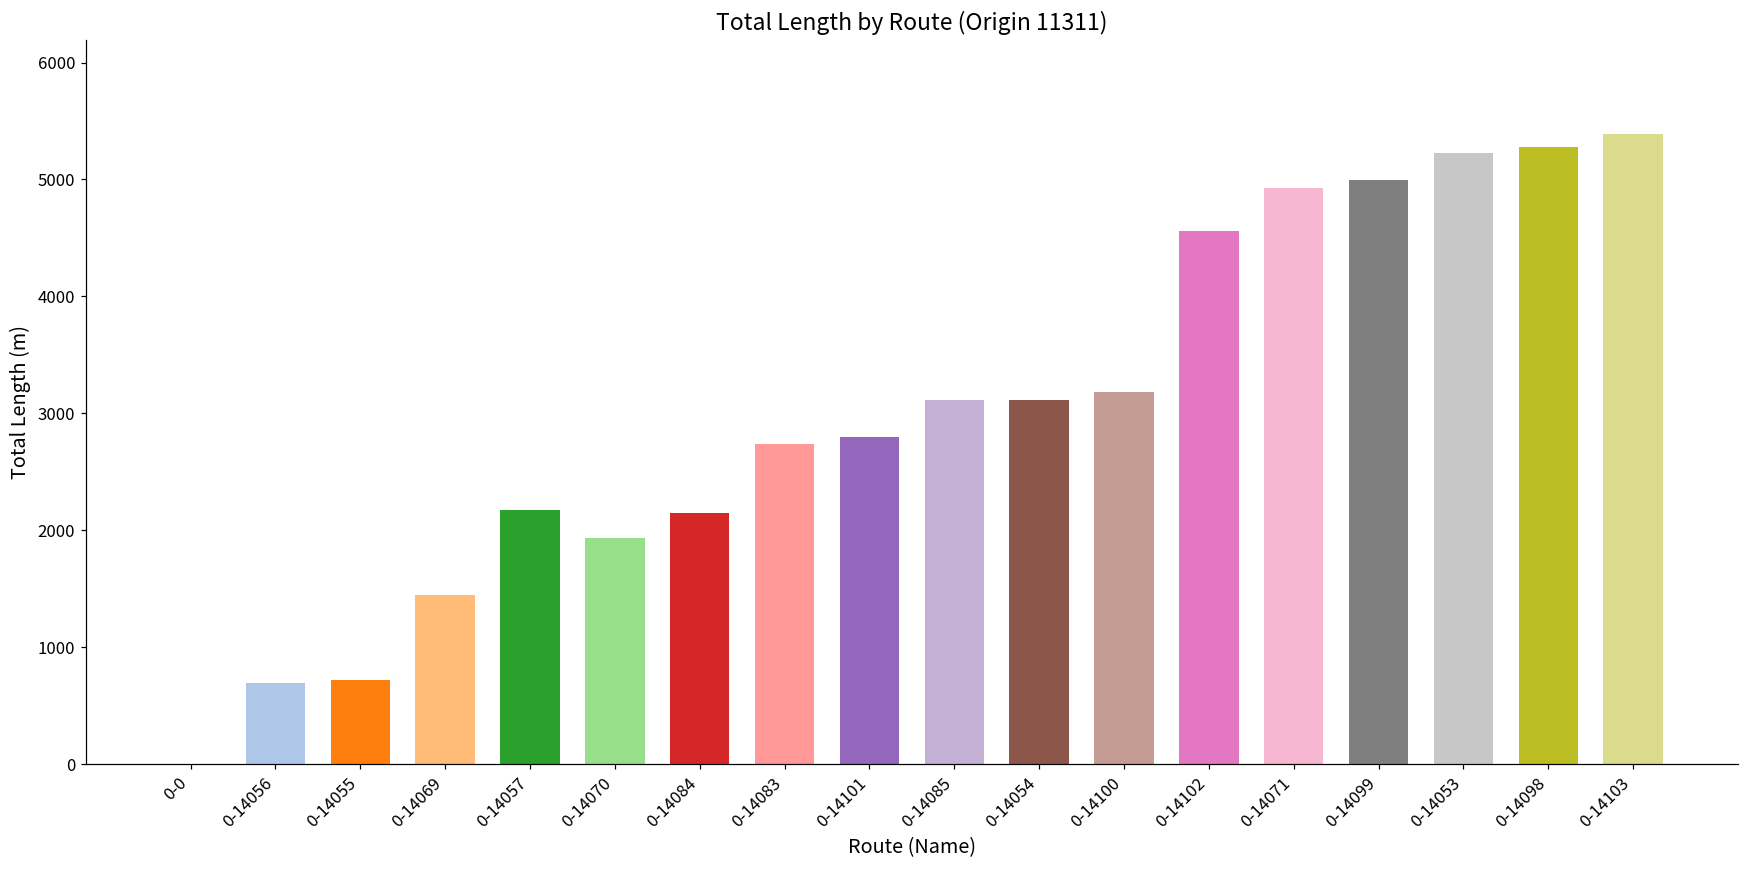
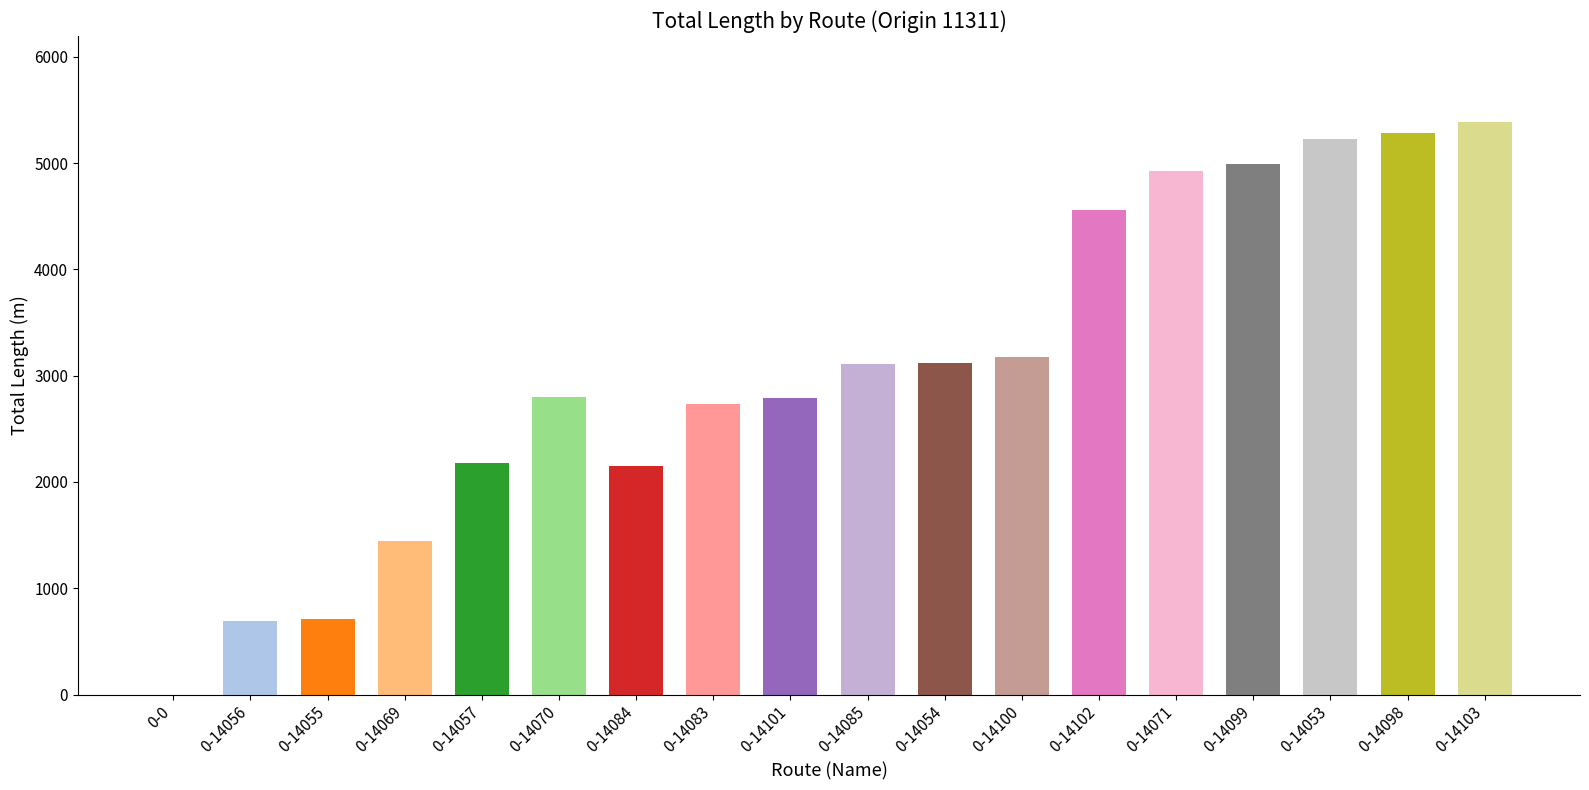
  {
    "0-0": 0,
    "0-14056": 690,
    "0-14055": 720,
    "0-14069": 1440,
    "0-14057": 2180,
-   "0-14070": 1940,
+   "0-14070": 2800,
    "0-14084": 2150,
    "0-14083": 2740,
    "0-14101": 2790,
    "0-14085": 3110,
    "0-14054": 3120,
    "0-14100": 3180,
    "0-14102": 4560,
    "0-14071": 4930,
    "0-14099": 4990,
    "0-14053": 5230,
    "0-14098": 5280,
    "0-14103": 5390
  }
